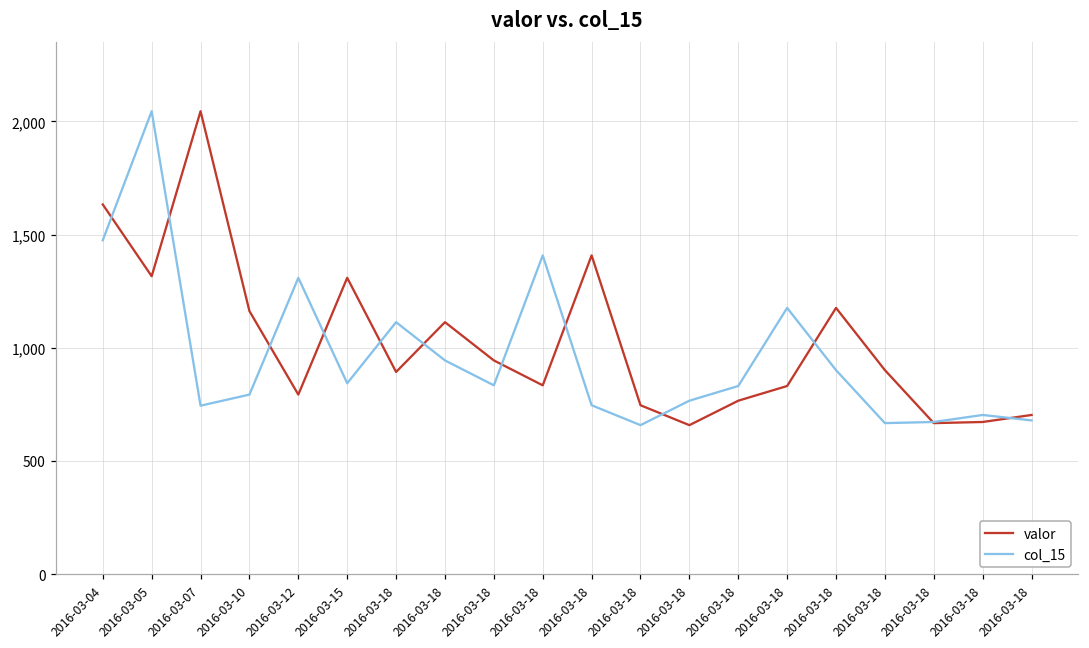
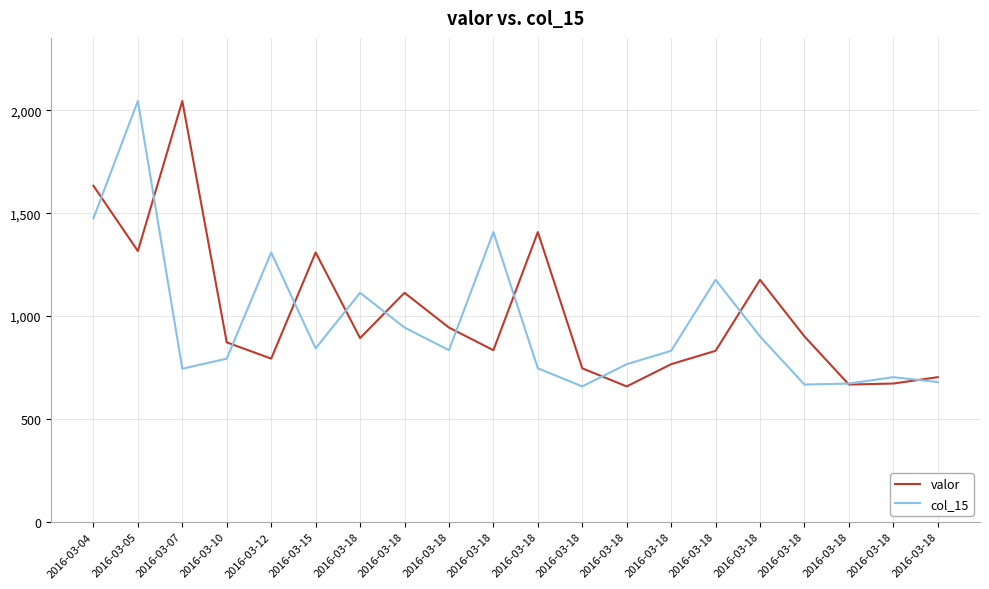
  {
    "valor": {
      "2016-03-04": "1,630",
      "2016-03-05": "1,320",
      "2016-03-07": "2,050",
-     "2016-03-10": "1,160",
+     "2016-03-10": "870",
      "2016-03-12": "790",
      "2016-03-15": "1,310"
    },
    "col_15": {
      "2016-03-04": "1,480",
      "2016-03-05": "2,050",
      "2016-03-07": "740",
      "2016-03-10": "790",
      "2016-03-12": "1,310",
      "2016-03-15": "840"
    }
  }
